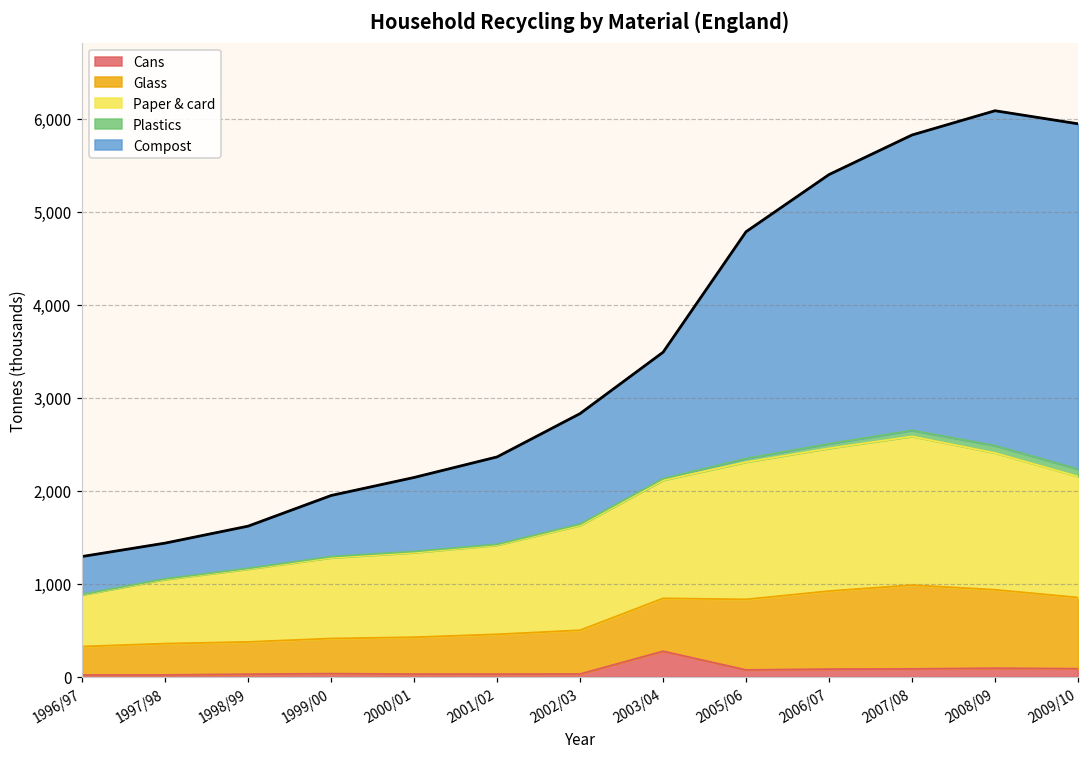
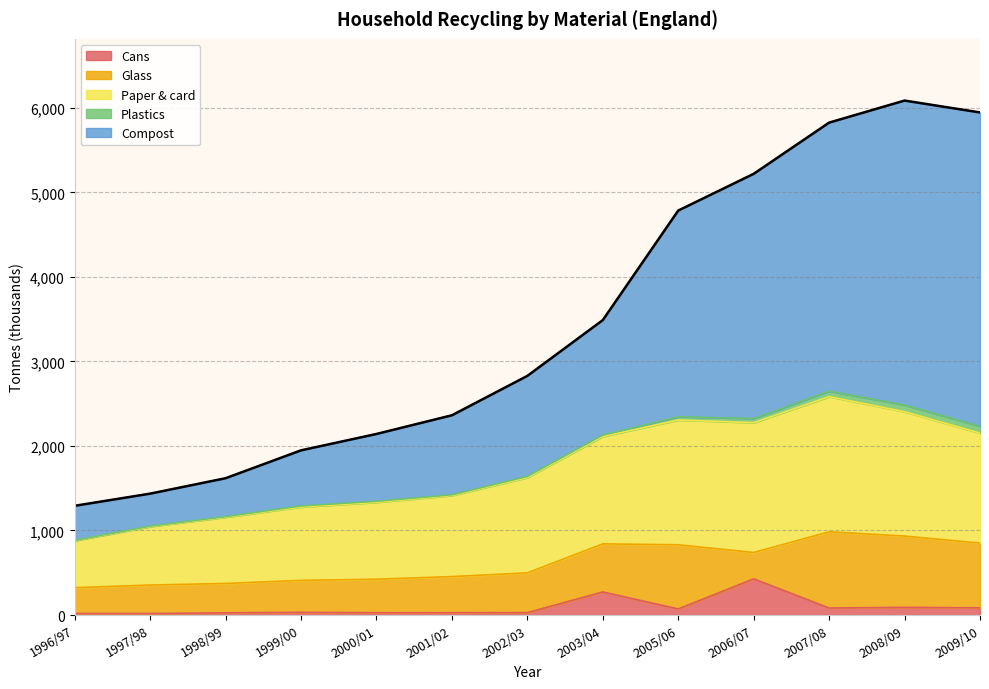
  {
    "Cans": {
      "1996/97": "0",
      "1997/98": "0",
      "1998/99": "0",
      "1999/00": "0",
      "2000/01": "0",
      "2001/02": "0",
      "2002/03": "0",
      "2003/04": "300",
      "2005/06": "100",
-     "2006/07": "100",
+     "2006/07": "400",
      "2007/08": "100",
      "2008/09": "100",
      "2009/10": "100"
    },
    "Glass": {
      "1996/97": "300",
      "1997/98": "300",
      "1998/99": "300",
      "1999/00": "400",
      "2000/01": "400",
      "2001/02": "400",
      "2002/03": "500",
      "2003/04": "600",
      "2005/06": "800",
-     "2006/07": "800",
+     "2006/07": "300",
      "2007/08": "900",
      "2008/09": "800",
      "2009/10": "800"
    },
    "Paper & card": {
      "2005/06": "1,500",
      "2006/07": "1,500",
      "2007/08": "1,600",
      "2008/09": "1,500",
      "2009/10": "1,300"
    },
    "Plastics": {
      "2005/06": "0",
      "2006/07": "0",
      "2007/08": "100",
      "2008/09": "100",
      "2009/10": "100"
    },
    "Compost": {
      "1996/97": "400",
      "1997/98": "400",
      "1998/99": "500",
      "1999/00": "700",
      "2000/01": "800",
      "2001/02": "900",
      "2002/03": "1,200",
      "2003/04": "1,400",
      "2005/06": "2,400",
      "2006/07": "2,900",
      "2007/08": "3,200",
      "2008/09": "3,600",
      "2009/10": "3,700"
    }
  }
